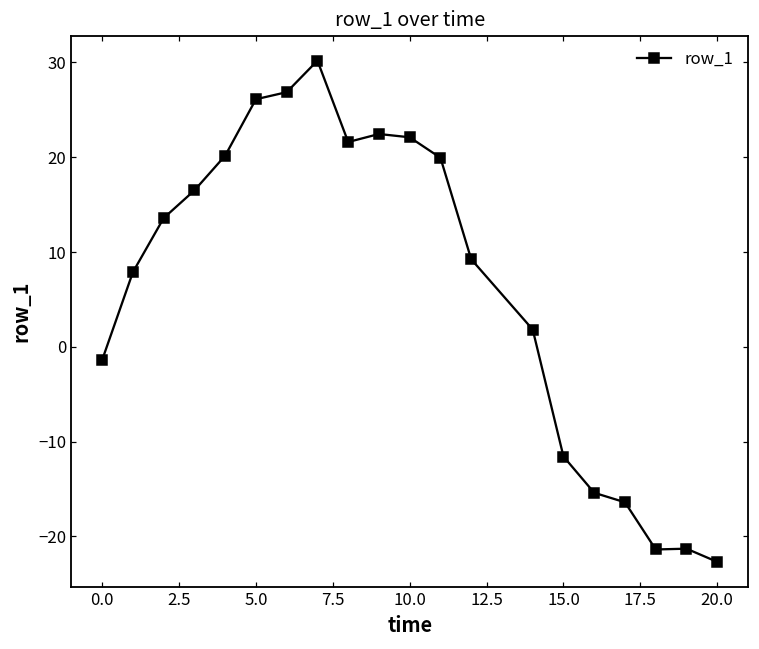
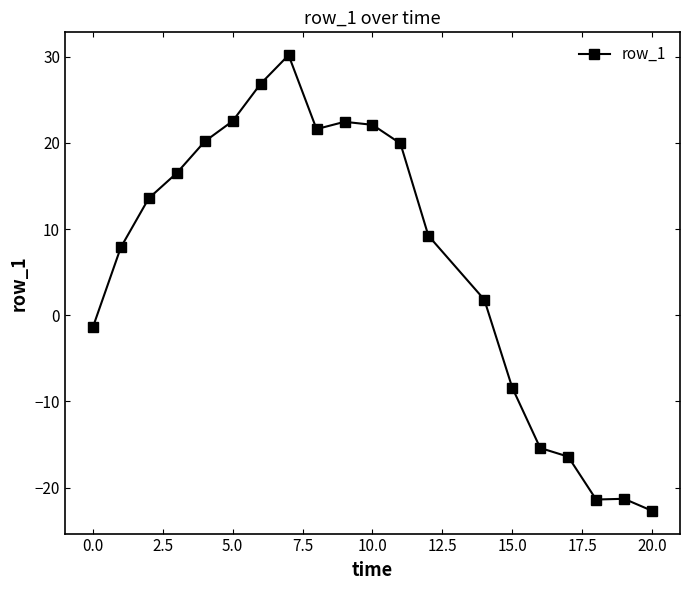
  {
    "0.0": -1,
-   "5.0": 26,
+   "5.0": 23,
    "10.0": 22,
-   "15.0": -12,
+   "15.0": -8,
    "20.0": -23
  }
